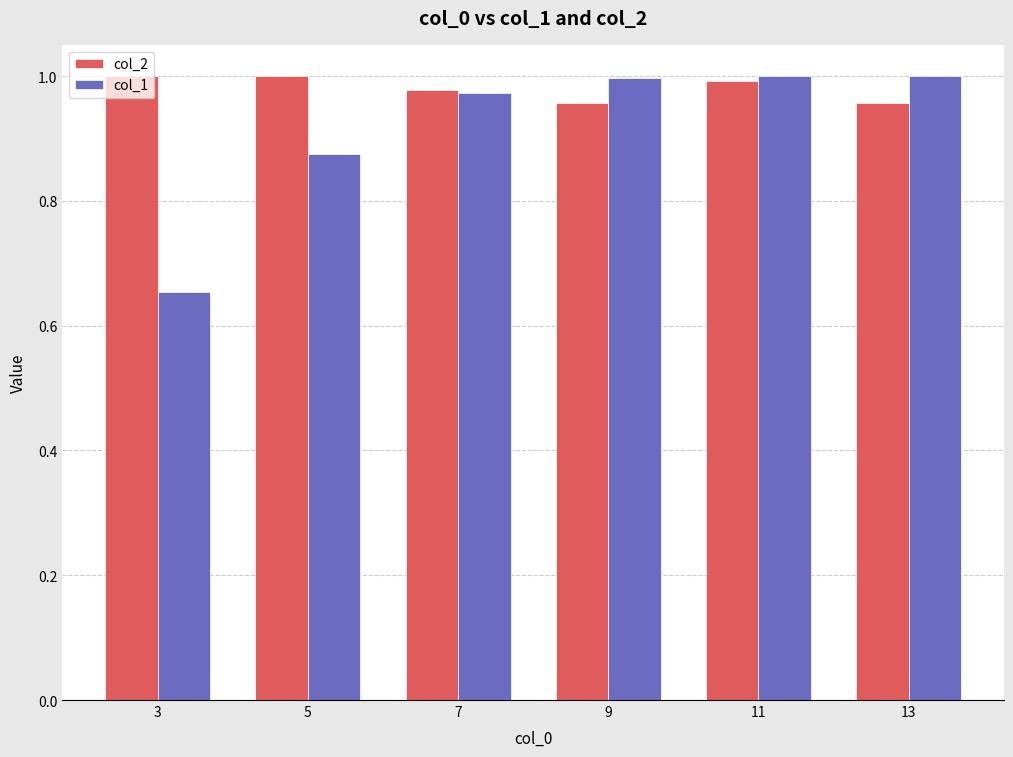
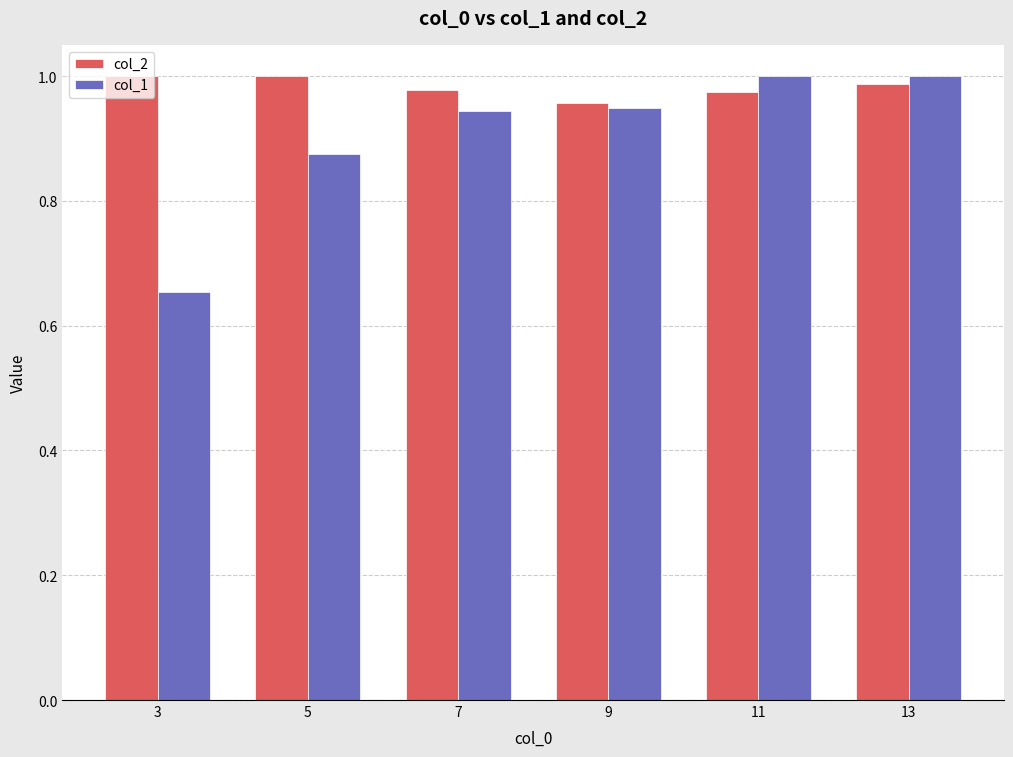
  {
    "col_2": {
      "5": 1.00,
      "7": 0.98,
      "9": 0.96,
-     "11": 0.99,
-     "13": 0.96
+     "11": 0.97,
+     "13": 0.99
    },
    "col_1": {
      "3": 0.65,
      "5": 0.88,
-     "7": 0.97,
-     "9": 1.00,
+     "7": 0.94,
+     "9": 0.95,
      "11": 1.00,
      "13": 1.00
    }
  }
